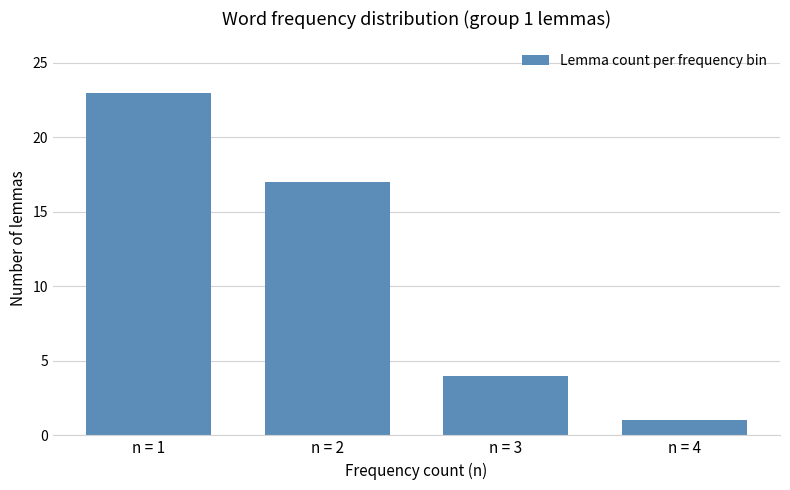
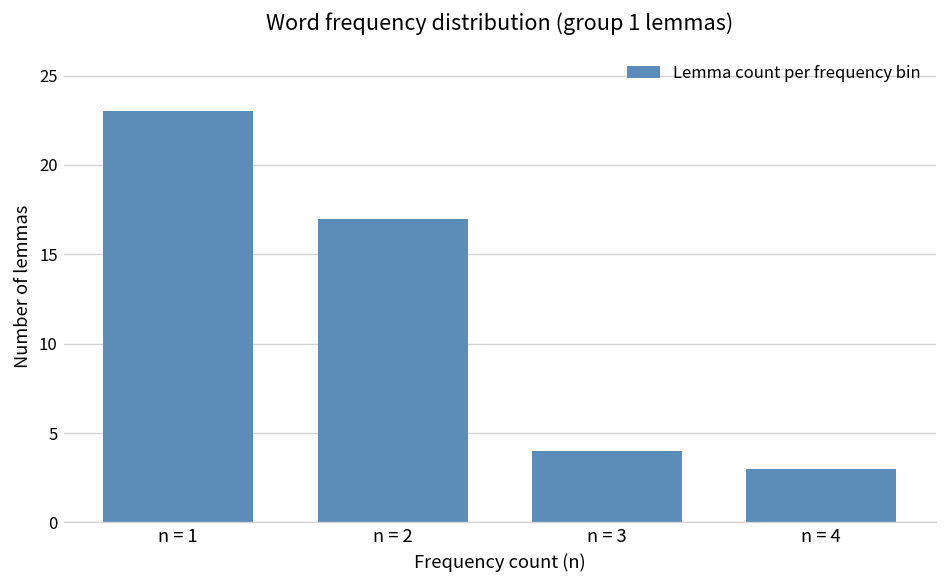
  {
    "n = 1": 23,
    "n = 2": 17,
    "n = 3": 4,
-   "n = 4": 1
+   "n = 4": 3
  }
